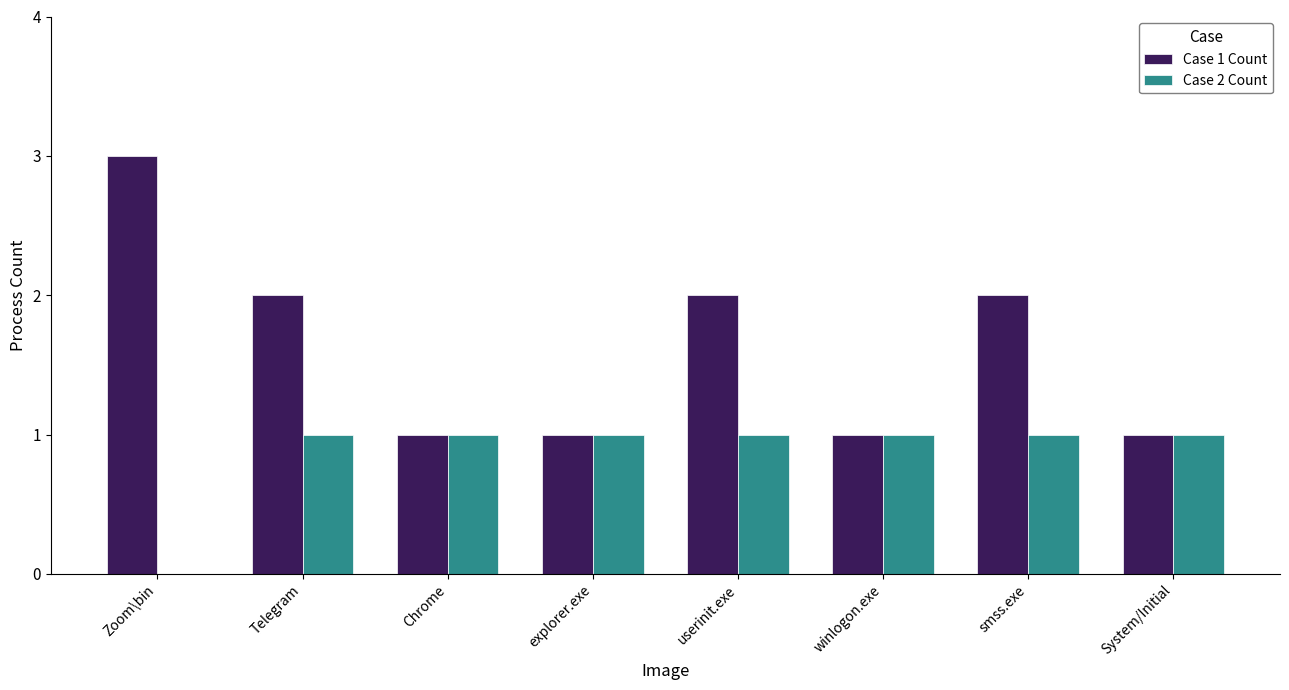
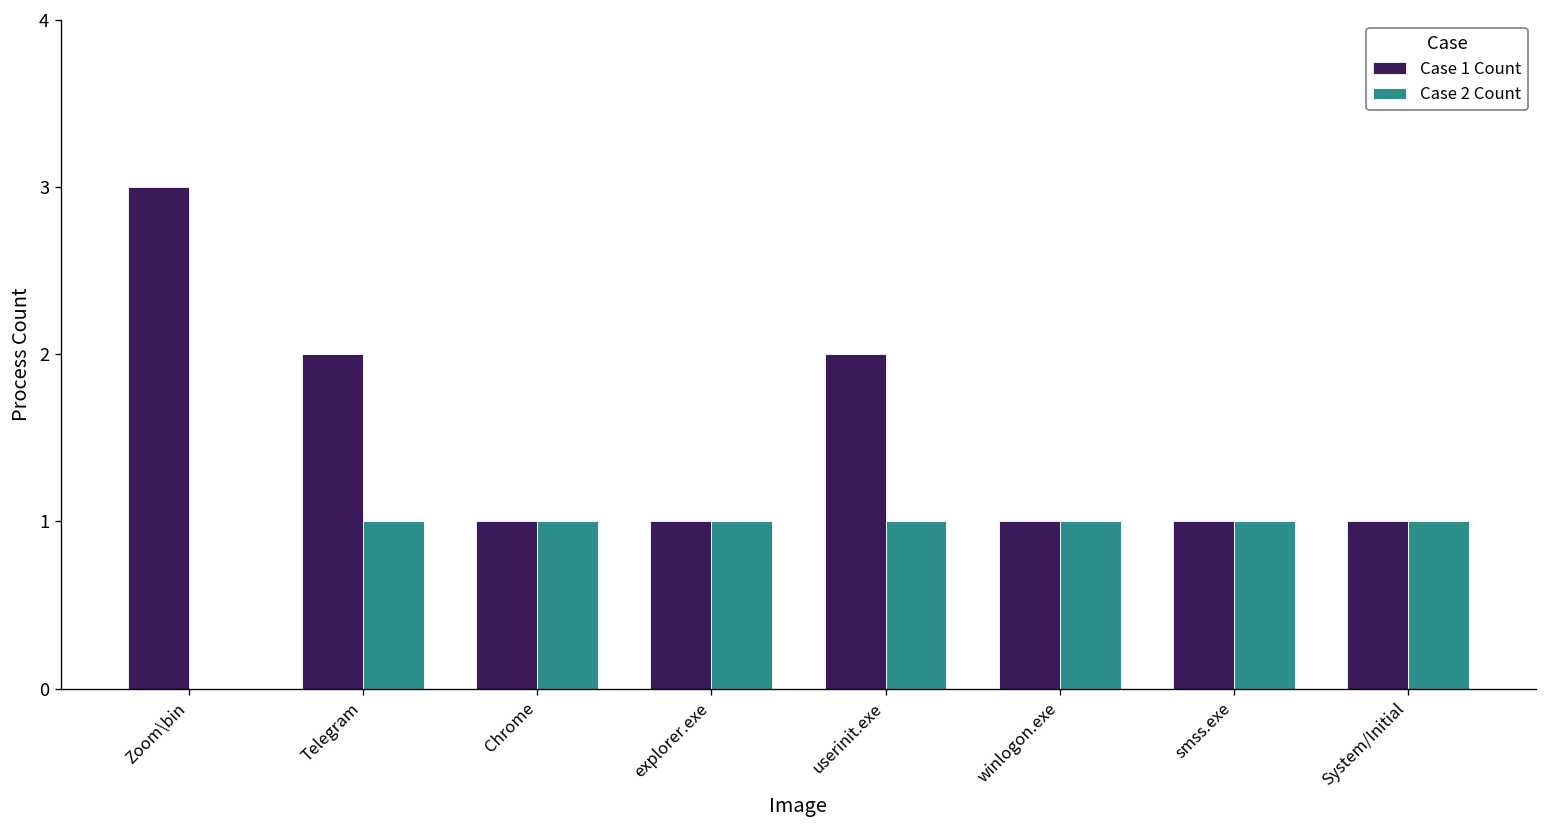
  {
    "Case 1 Count": {
      "Zoom\\bin": 3,
      "Telegram": 2,
      "Chrome": 1,
      "explorer.exe": 1,
      "userinit.exe": 2,
      "winlogon.exe": 1,
-     "smss.exe": 2,
+     "smss.exe": 1,
      "System/Initial": 1
    },
    "Case 2 Count": {
      "Zoom\\bin": 0,
      "Telegram": 1,
      "Chrome": 1,
      "explorer.exe": 1,
      "userinit.exe": 1,
      "winlogon.exe": 1,
      "smss.exe": 1,
      "System/Initial": 1
    }
  }
